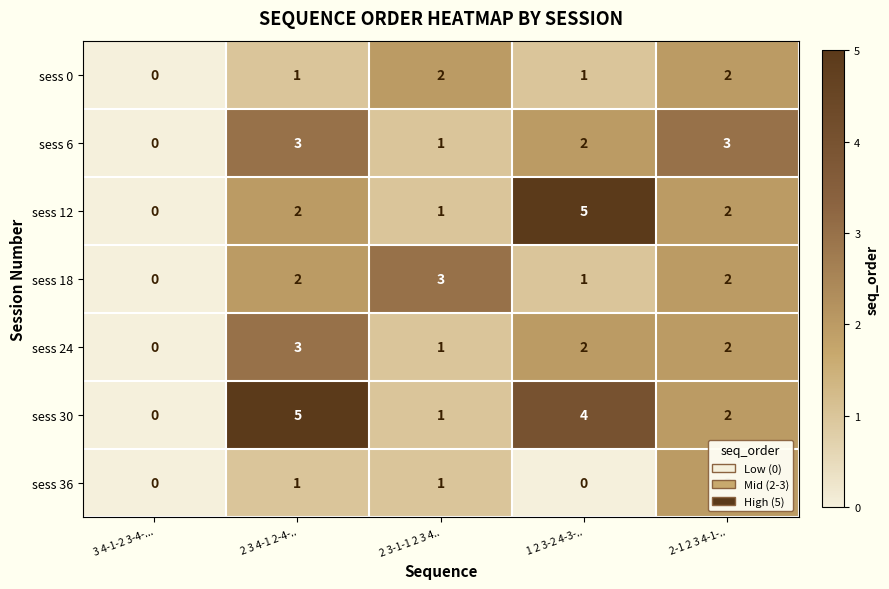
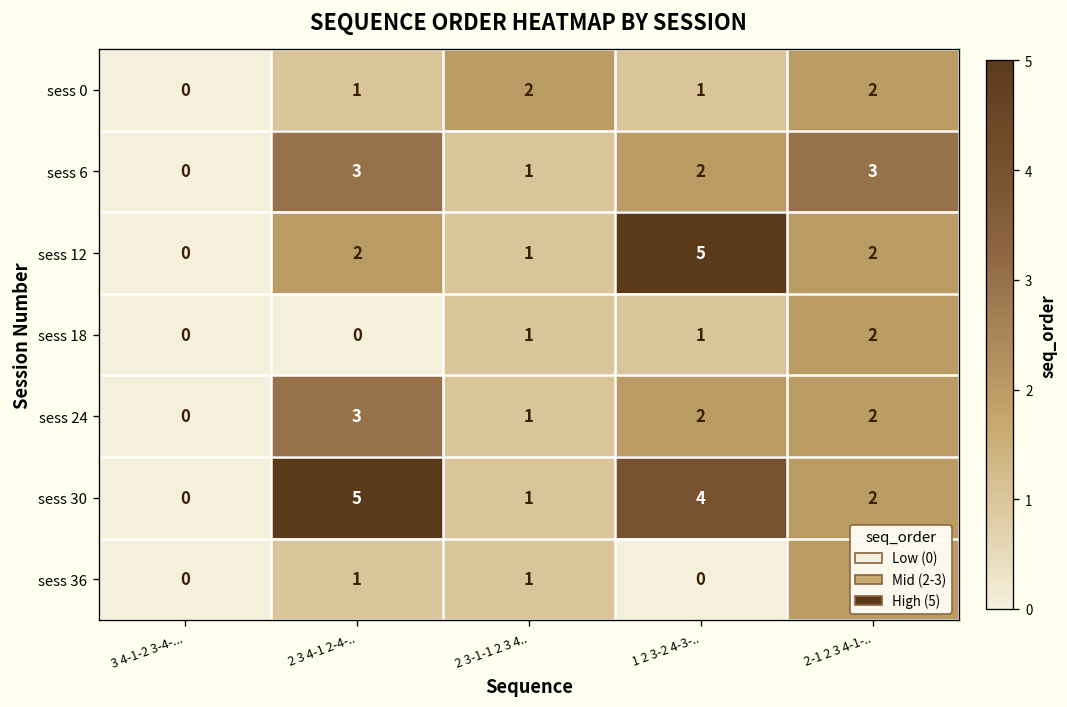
  {
    "sess 0": {
      "3 4-1-2 3-4-...": 0,
      "2 3 4-1 2-4-..": 1,
      "2 3-1-1 2 3 4..": 2,
      "1 2 3-2 4-3-..": 1,
      "2-1 2 3 4-1-..": 2
    },
    "sess 6": {
      "3 4-1-2 3-4-...": 0,
      "2 3 4-1 2-4-..": 3,
      "2 3-1-1 2 3 4..": 1,
      "1 2 3-2 4-3-..": 2,
      "2-1 2 3 4-1-..": 3
    },
    "sess 12": {
      "3 4-1-2 3-4-...": 0,
      "2 3 4-1 2-4-..": 2,
      "2 3-1-1 2 3 4..": 1,
      "1 2 3-2 4-3-..": 5,
      "2-1 2 3 4-1-..": 2
    },
    "sess 18": {
      "3 4-1-2 3-4-...": 0,
-     "2 3 4-1 2-4-..": 2,
-     "2 3-1-1 2 3 4..": 3,
+     "2 3 4-1 2-4-..": 0,
+     "2 3-1-1 2 3 4..": 1,
      "1 2 3-2 4-3-..": 1,
      "2-1 2 3 4-1-..": 2
    },
    "sess 24": {
      "3 4-1-2 3-4-...": 0,
      "2 3 4-1 2-4-..": 3,
      "2 3-1-1 2 3 4..": 1,
      "1 2 3-2 4-3-..": 2,
      "2-1 2 3 4-1-..": 2
    },
    "sess 30": {
      "3 4-1-2 3-4-...": 0,
      "2 3 4-1 2-4-..": 5,
      "2 3-1-1 2 3 4..": 1,
      "1 2 3-2 4-3-..": 4,
      "2-1 2 3 4-1-..": 2
    },
    "sess 36": {
      "3 4-1-2 3-4-...": 0,
      "2 3 4-1 2-4-..": 1,
      "2 3-1-1 2 3 4..": 1,
      "1 2 3-2 4-3-..": 0
    }
  }
